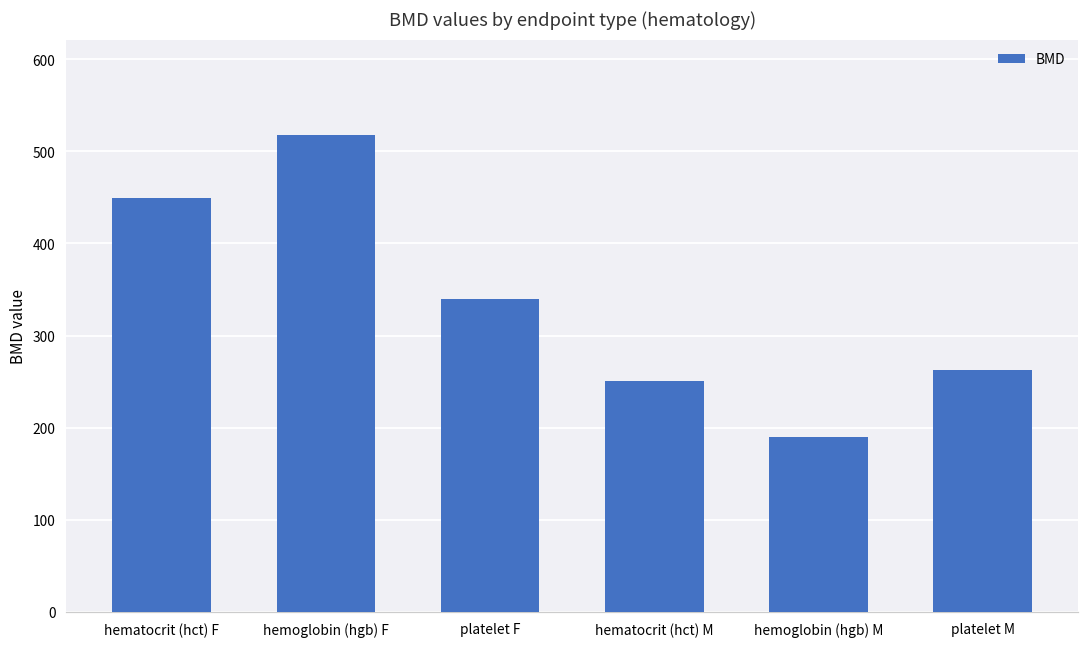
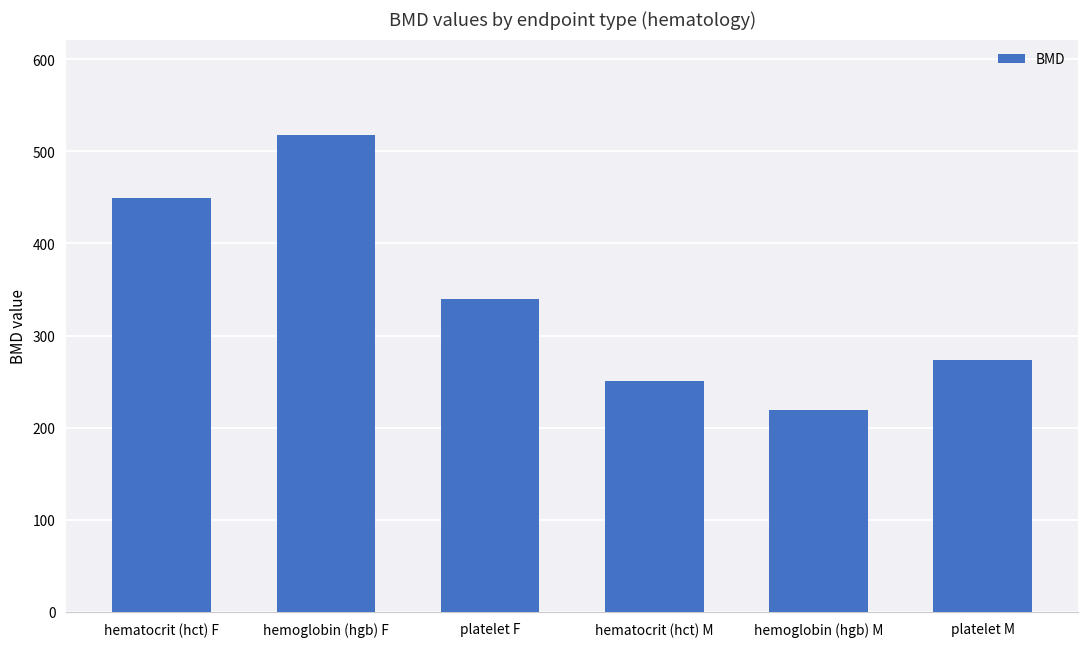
  {
    "hematocrit (hct) F": 450,
    "hemoglobin (hgb) F": 520,
    "platelet F": 340,
    "hematocrit (hct) M": 250,
-   "hemoglobin (hgb) M": 190,
-   "platelet M": 260
+   "hemoglobin (hgb) M": 220,
+   "platelet M": 270
  }
